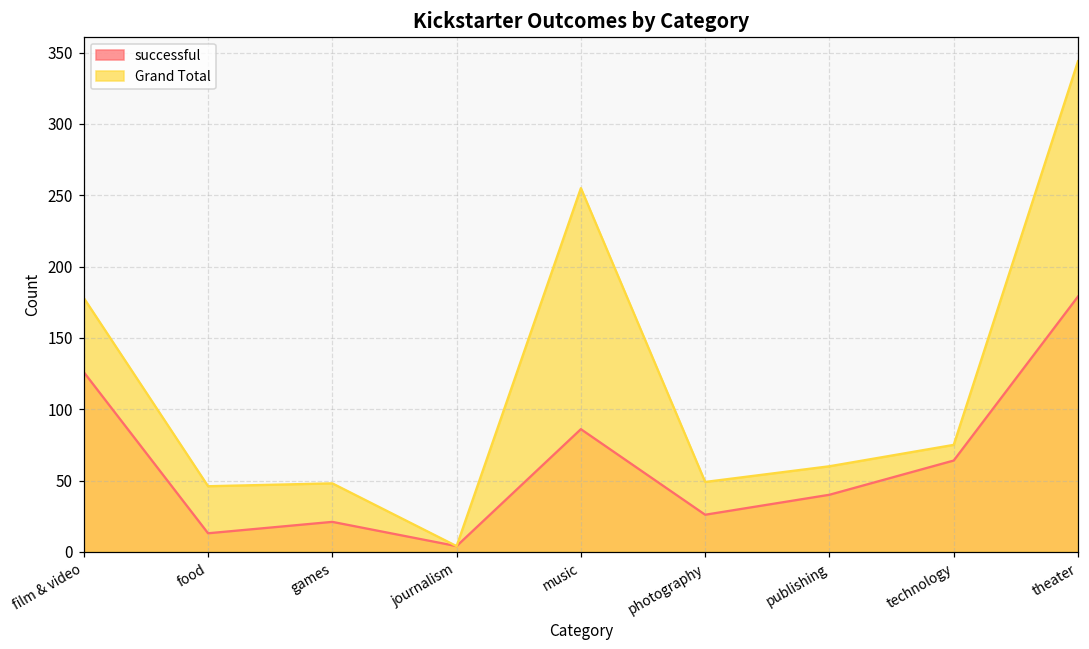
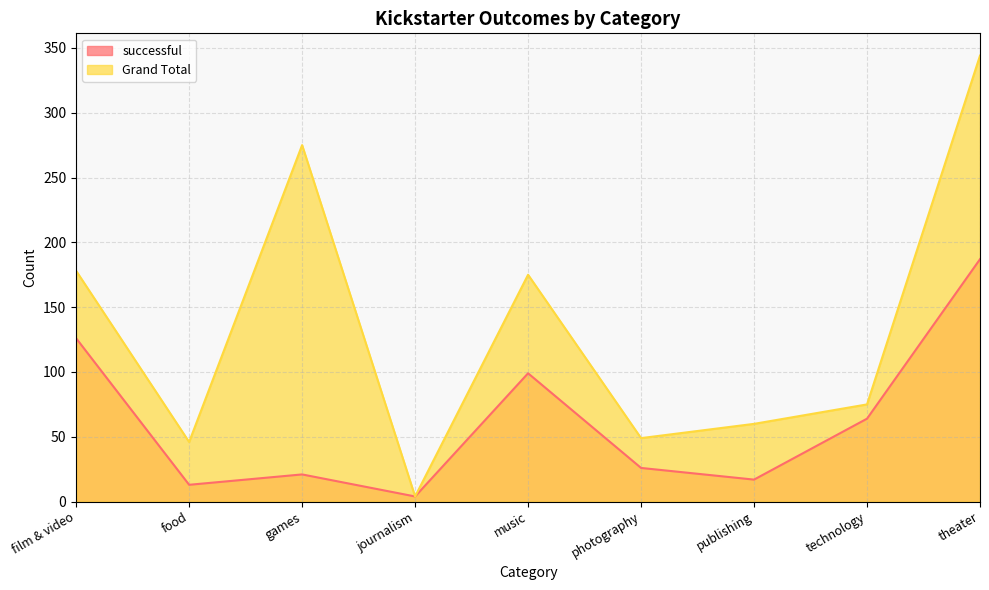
  {
    "successful": {
      "film & video": 126,
      "food": 13,
      "games": 21,
-     "music": 86,
+     "music": 99,
      "photography": 26,
-     "publishing": 40,
+     "publishing": 17,
      "technology": 64,
-     "theater": 179
+     "theater": 187
    },
    "Grand Total": {
      "film & video": 178,
      "food": 46,
-     "games": 48,
-     "music": 255,
+     "games": 275,
+     "music": 175,
      "photography": 49,
      "publishing": 60,
      "technology": 75,
      "theater": 344
    }
  }
